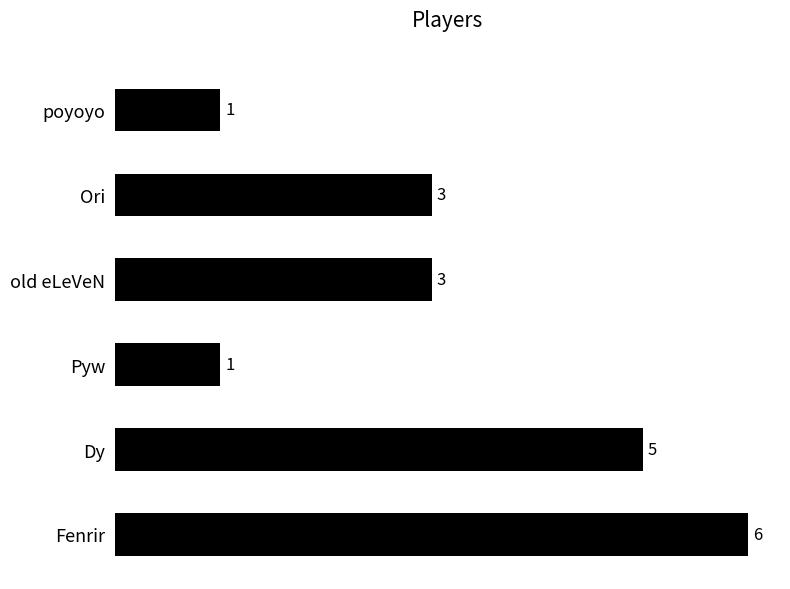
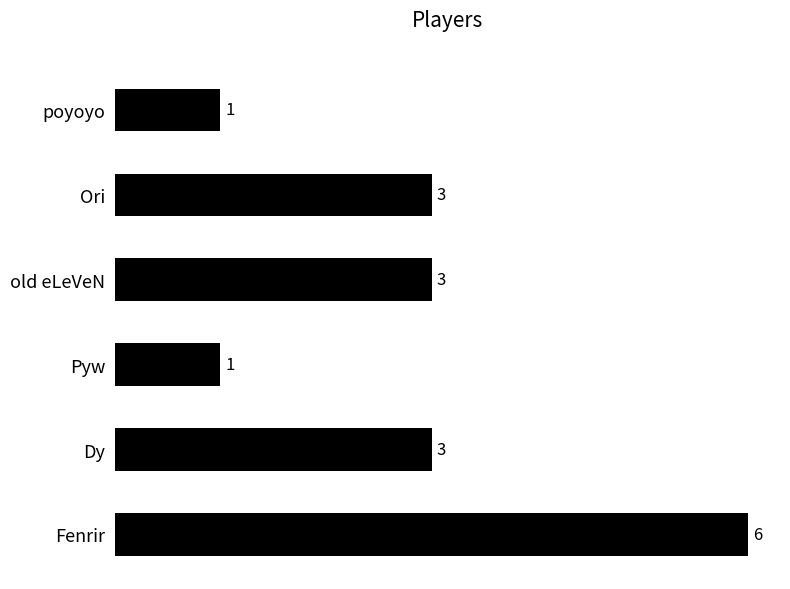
  {
    "poyoyo": 1,
    "Ori": 3,
    "old eLeVeN": 3,
    "Pyw": 1,
-   "Dy": 5,
+   "Dy": 3,
    "Fenrir": 6
  }
